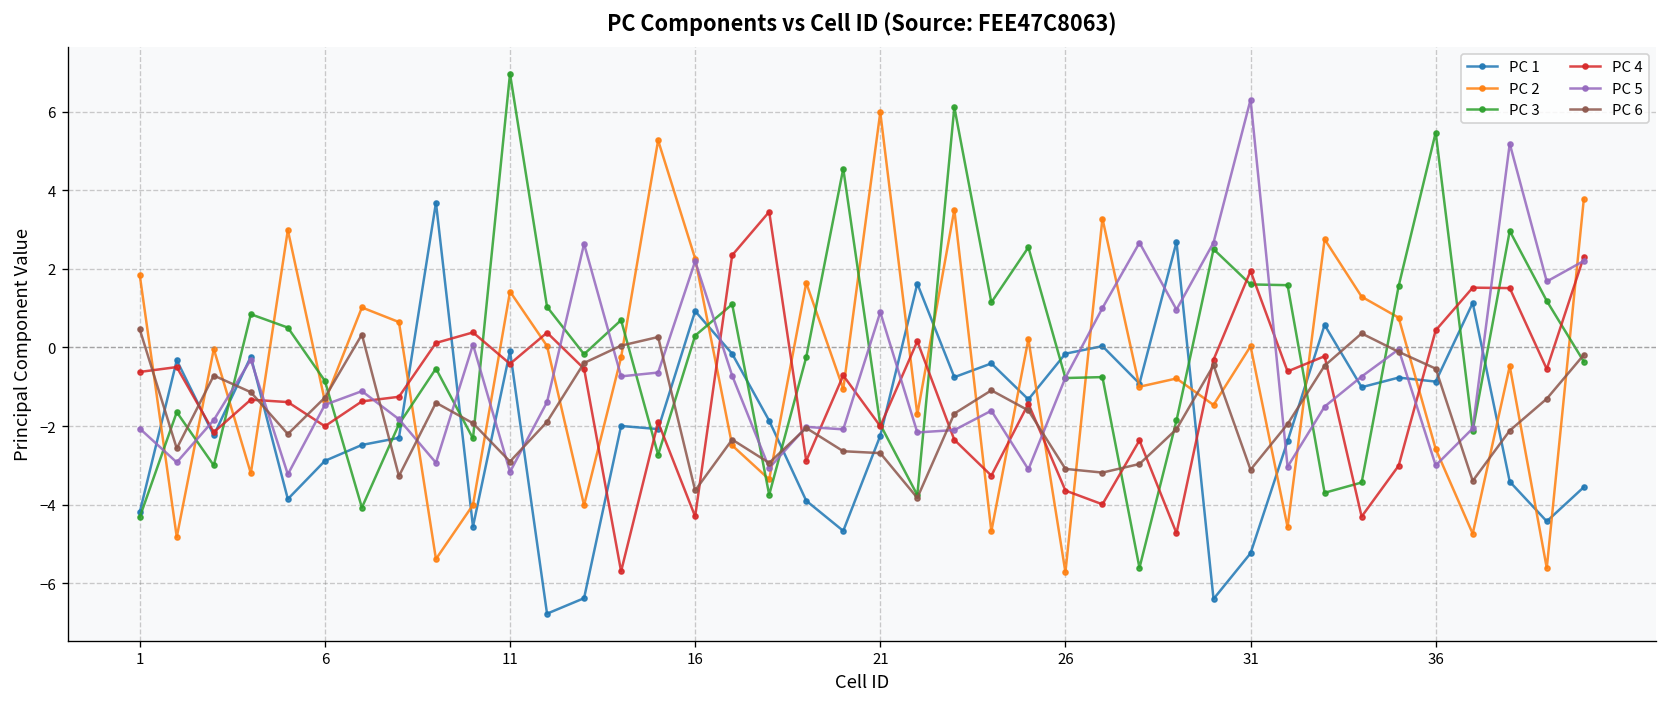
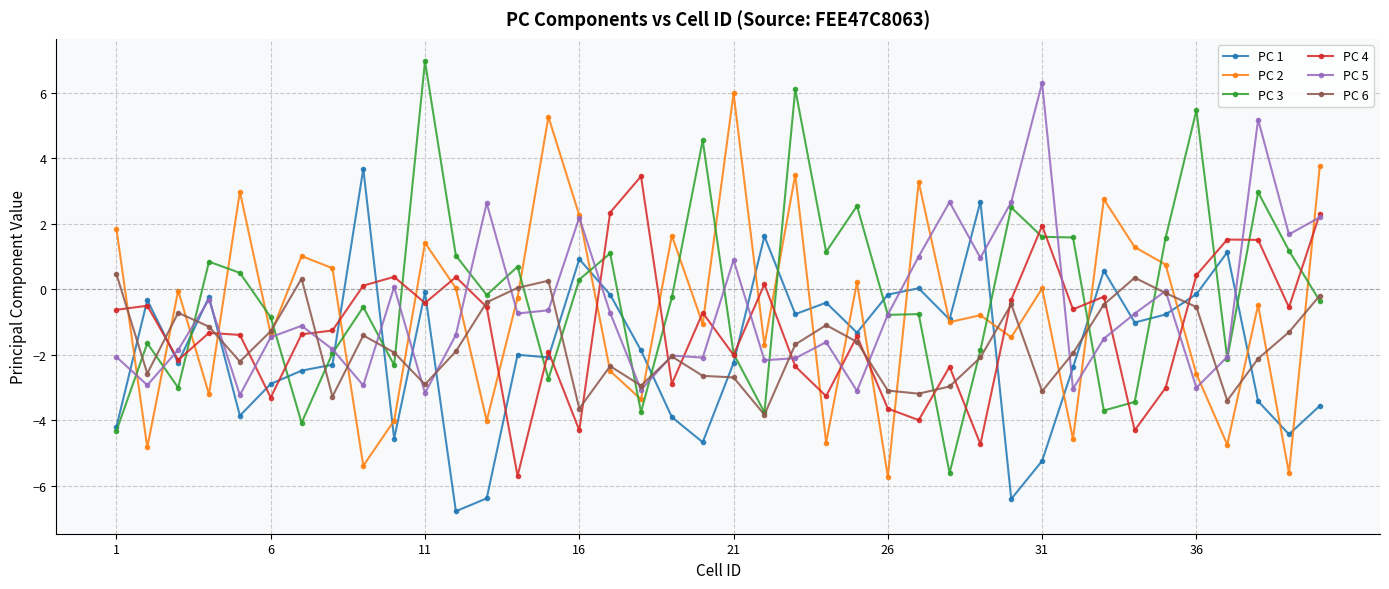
  {
    "PC 1": {
      "1": -4.2,
      "6": -2.9,
      "11": -0.1,
      "16": 0.9,
      "21": -2.2,
      "26": -0.2,
      "31": -5.2,
-     "36": -0.9
+     "36": -0.1
    },
    "PC 2": {
      "1": 1.8,
      "6": -1.4,
      "11": 1.4,
      "21": 6.0,
      "26": -5.7,
      "31": 0.0,
      "36": -2.6
    },
    "PC 3": {
      "1": -4.3,
      "6": -0.9,
      "11": 7.0,
      "16": 0.3,
      "31": 1.6,
      "36": 5.5
    },
    "PC 4": {
      "1": -0.6,
-     "6": -2.0,
+     "6": -3.3,
      "11": -0.4,
      "16": -4.3,
      "26": -3.6,
      "31": 1.9,
      "36": 0.4
    },
    "PC 5": {
      "1": -2.1,
      "6": -1.5,
      "11": -3.2,
      "21": 0.9,
      "31": 6.3,
      "36": -3.0
    },
    "PC 6": {
      "1": 0.5,
      "6": -1.3,
      "11": -2.9,
      "16": -3.6,
      "21": -2.7,
      "26": -3.1,
      "31": -3.1,
      "36": -0.5
    }
  }
